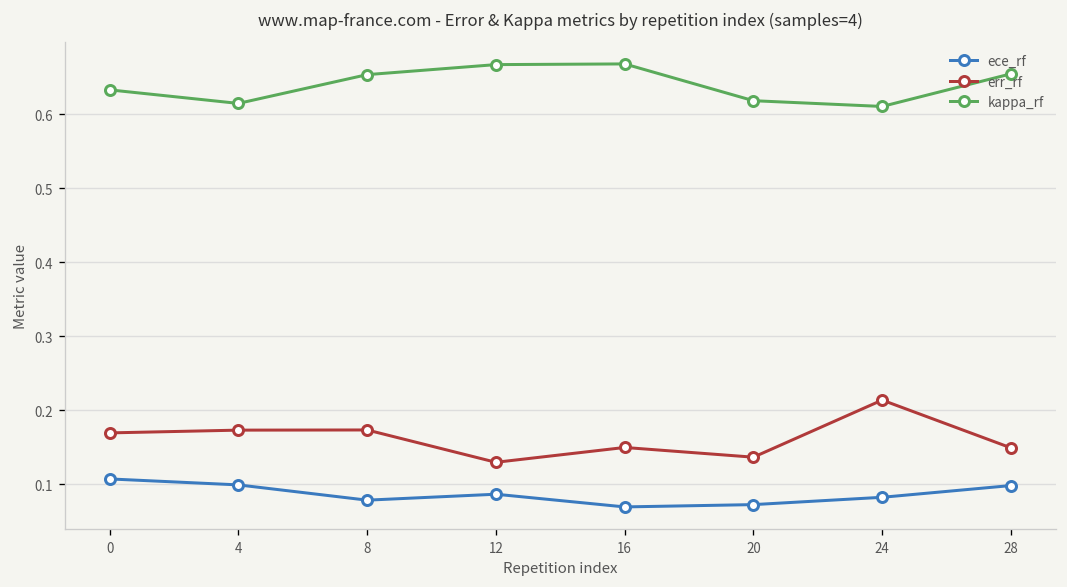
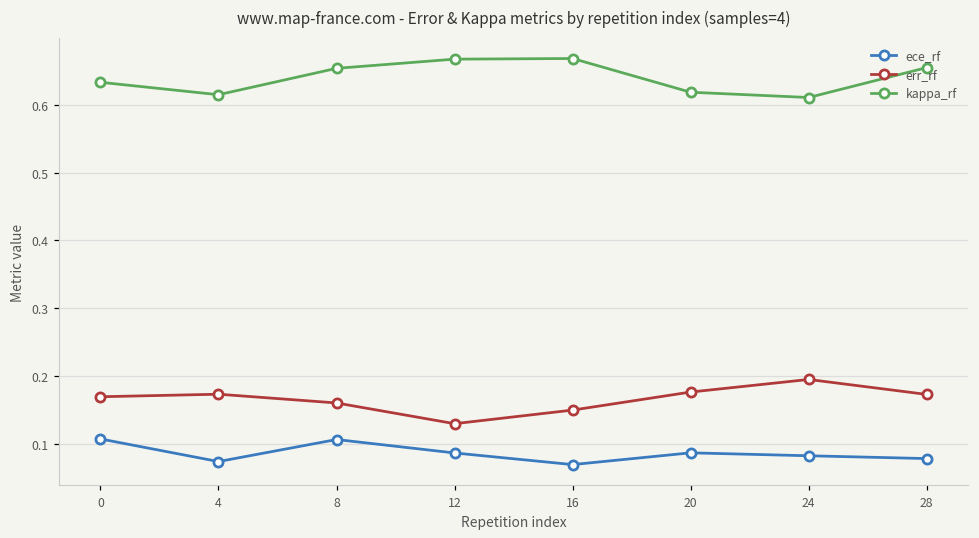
  {
    "ece_rf": {
      "0": 0.11,
-     "4": 0.10,
-     "8": 0.08,
+     "4": 0.07,
+     "8": 0.11,
      "12": 0.09,
      "16": 0.07,
-     "20": 0.07,
+     "20": 0.09,
      "24": 0.08,
-     "28": 0.10
+     "28": 0.08
    },
    "err_rf": {
      "0": 0.17,
      "4": 0.17,
-     "8": 0.17,
+     "8": 0.16,
      "12": 0.13,
      "16": 0.15,
-     "20": 0.14,
-     "24": 0.21,
-     "28": 0.15
+     "20": 0.18,
+     "24": 0.19,
+     "28": 0.17
    },
    "kappa_rf": {
      "0": 0.63,
      "4": 0.61,
      "8": 0.65,
      "12": 0.67,
      "16": 0.67,
      "20": 0.62,
      "24": 0.61,
      "28": 0.65
    }
  }
